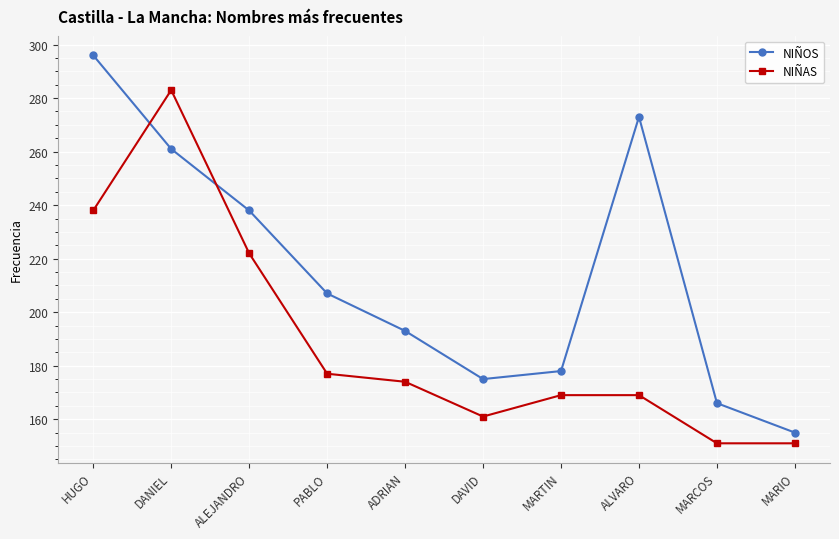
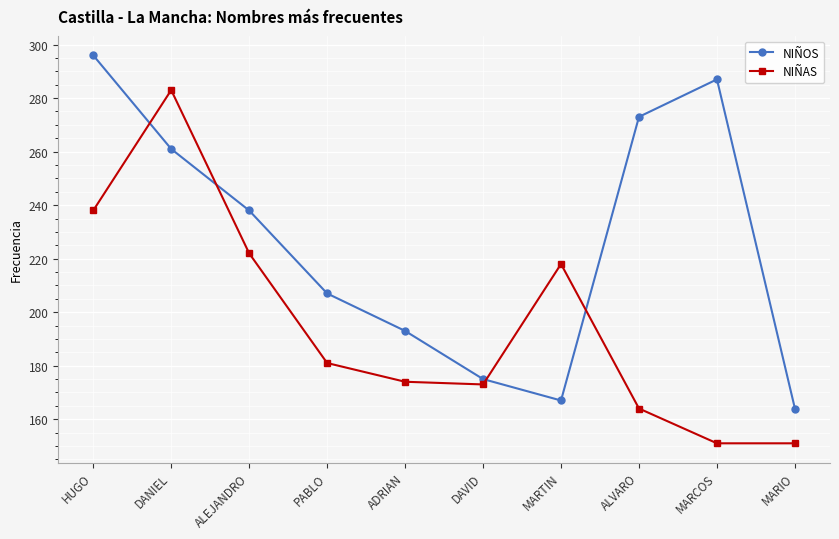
  {
    "NIÑOS": {
      "HUGO": 296,
      "DANIEL": 261,
      "ALEJANDRO": 238,
      "PABLO": 207,
      "ADRIAN": 193,
      "DAVID": 175,
-     "MARTIN": 178,
+     "MARTIN": 167,
      "ALVARO": 273,
-     "MARCOS": 166,
-     "MARIO": 155
+     "MARCOS": 287,
+     "MARIO": 164
    },
    "NIÑAS": {
      "HUGO": 238,
      "DANIEL": 283,
      "ALEJANDRO": 222,
-     "PABLO": 177,
+     "PABLO": 181,
      "ADRIAN": 174,
-     "DAVID": 161,
-     "MARTIN": 169,
-     "ALVARO": 169,
+     "DAVID": 173,
+     "MARTIN": 218,
+     "ALVARO": 164,
      "MARCOS": 151,
      "MARIO": 151
    }
  }
